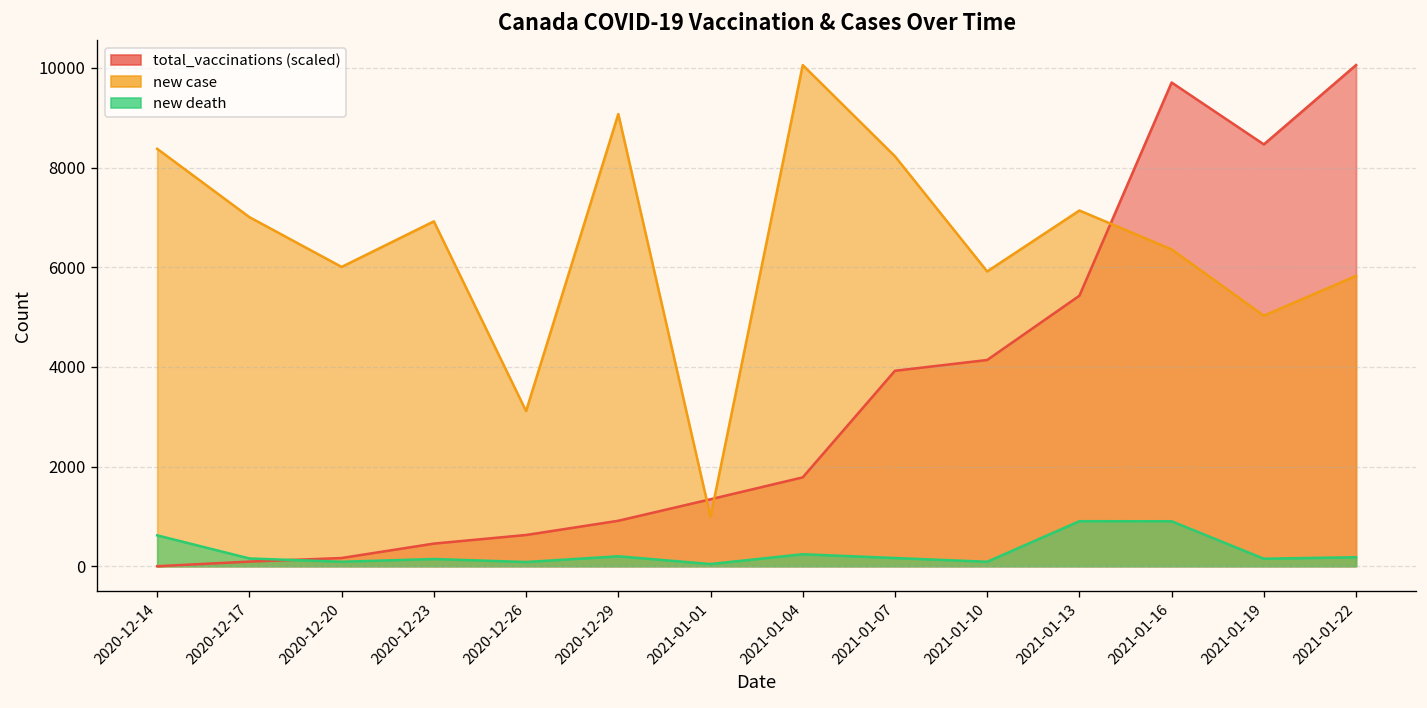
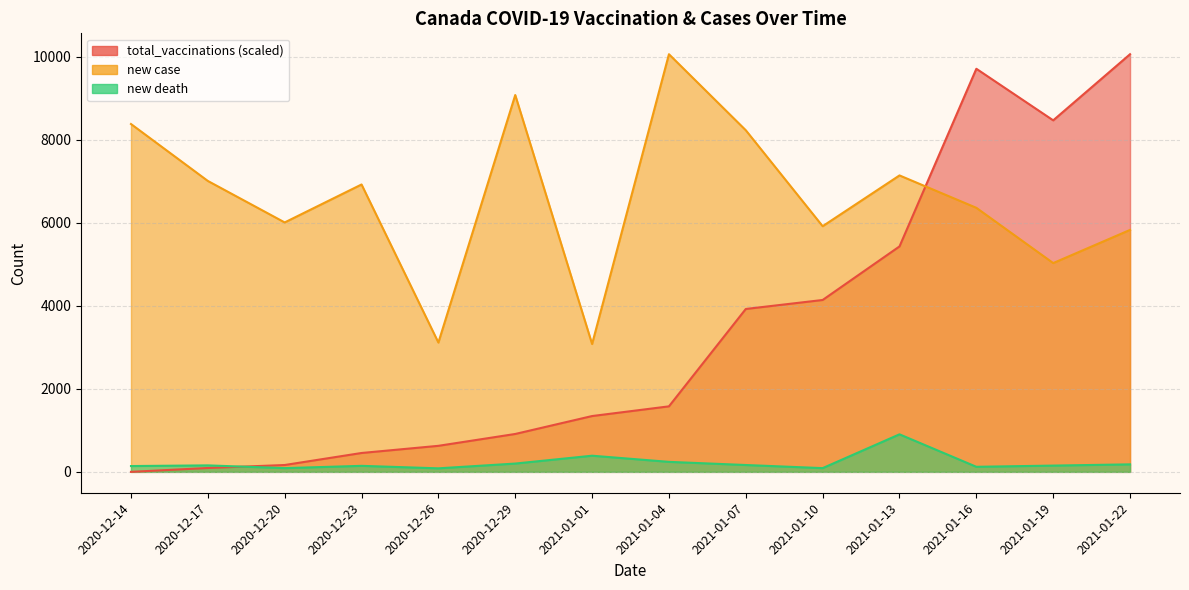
  {
    "total_vaccinations (scaled)": {
      "2020-12-14": 0,
      "2020-12-17": 100,
      "2020-12-20": 200,
      "2020-12-23": 500,
      "2020-12-26": 600,
      "2020-12-29": 900,
      "2021-01-01": 1300,
-     "2021-01-04": 1800,
+     "2021-01-04": 1600,
      "2021-01-07": 3900,
      "2021-01-10": 4100,
      "2021-01-13": 5400,
      "2021-01-16": 9700,
      "2021-01-19": 8500,
      "2021-01-22": 10100
    },
    "new case": {
      "2020-12-14": 8400,
      "2020-12-17": 7000,
      "2020-12-20": 6000,
      "2020-12-23": 6900,
      "2020-12-26": 3100,
      "2020-12-29": 9100,
-     "2021-01-01": 1000,
+     "2021-01-01": 3100,
      "2021-01-04": 10100,
      "2021-01-07": 8200,
      "2021-01-10": 5900,
      "2021-01-13": 7100,
      "2021-01-16": 6400,
      "2021-01-19": 5000,
      "2021-01-22": 5800
    },
    "new death": {
-     "2020-12-14": 600,
+     "2020-12-14": 100,
      "2020-12-17": 200,
      "2020-12-20": 100,
      "2020-12-23": 100,
      "2020-12-26": 100,
      "2020-12-29": 200,
-     "2021-01-01": 0,
+     "2021-01-01": 400,
      "2021-01-04": 200,
      "2021-01-07": 200,
      "2021-01-10": 100,
      "2021-01-13": 900,
-     "2021-01-16": 900,
+     "2021-01-16": 100,
      "2021-01-19": 200,
      "2021-01-22": 200
    }
  }
